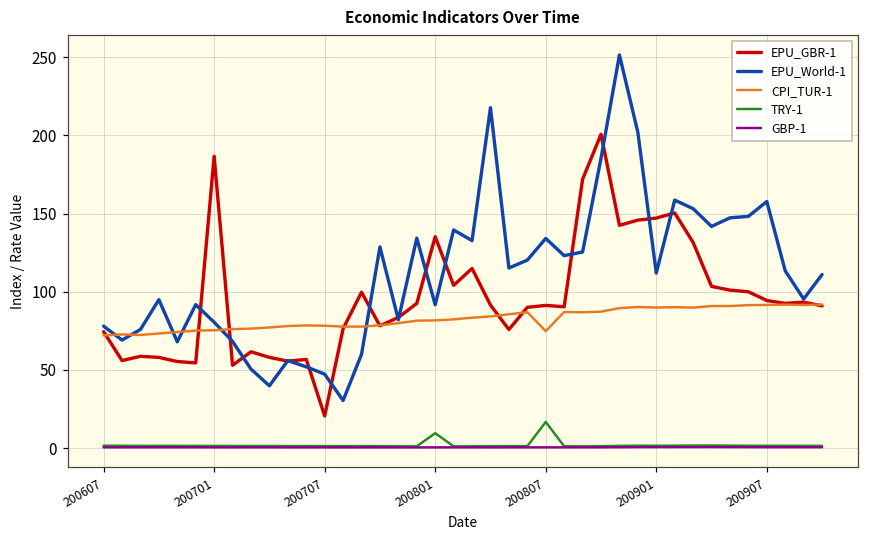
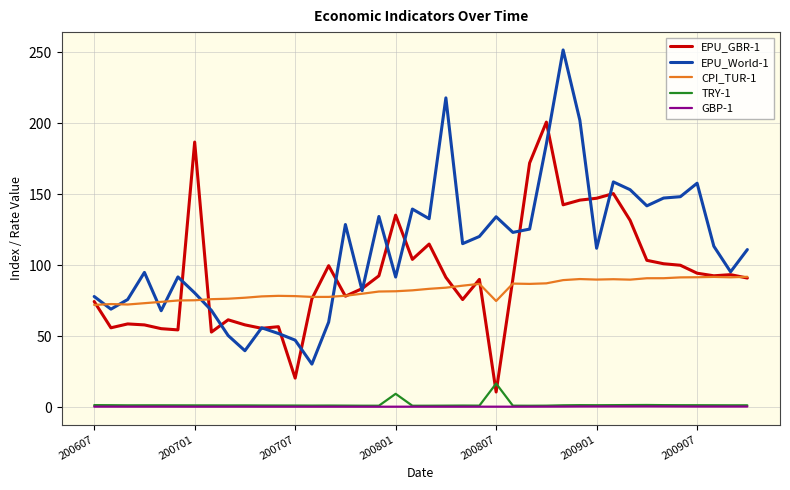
  {
    "EPU_GBR-1": {
      "200607": 75,
      "200701": 187,
      "200707": 21,
      "200801": 135,
-     "200807": 91,
+     "200807": 11,
      "200901": 147,
      "200907": 94
    },
    "EPU_World-1": {
      "200607": 78,
      "200701": 81,
      "200707": 47,
      "200801": 92,
      "200807": 134,
      "200901": 112,
      "200907": 158
    },
    "CPI_TUR-1": {
      "200607": 72,
      "200701": 75,
      "200707": 78,
      "200801": 82,
      "200807": 75,
      "200901": 90,
      "200907": 92
    },
    "TRY-1": {
      "200801": 10,
      "200807": 17
    },
    "GBP-1": {
      "200801": 0,
      "200807": 1
    }
  }
